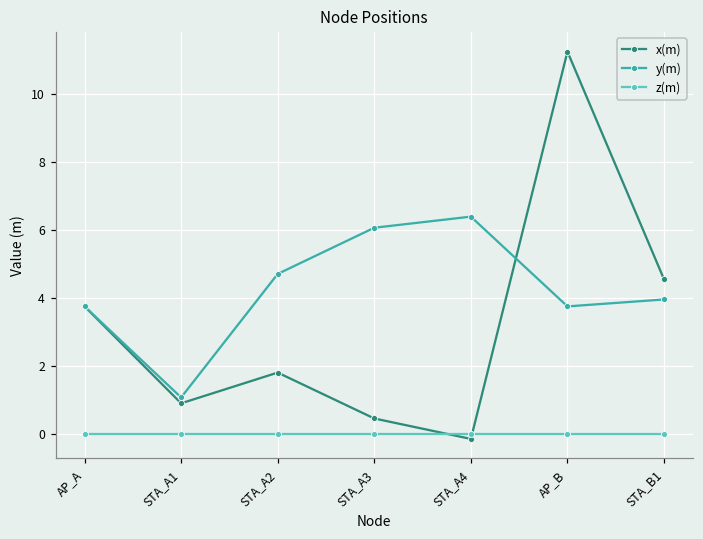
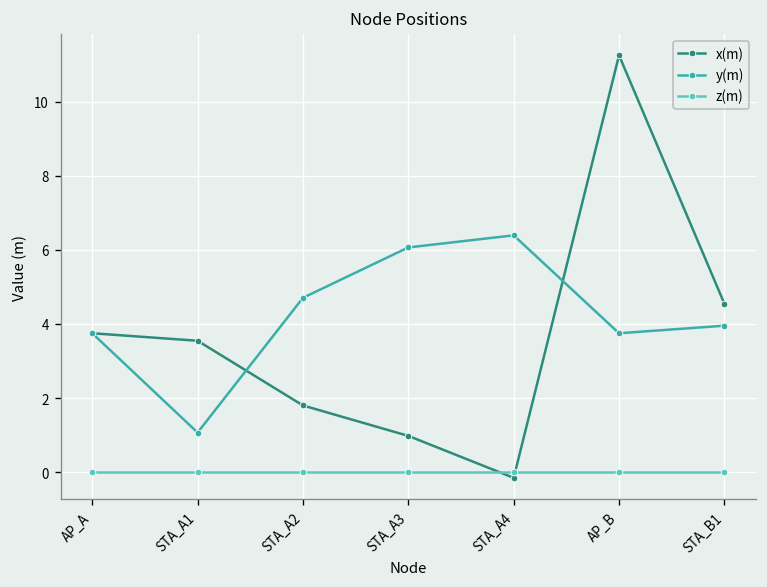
  {
    "x(m)": {
-     "STA_A1": 0.9,
+     "STA_A1": 3.5,
      "STA_A2": 1.8,
-     "STA_A3": 0.5,
+     "STA_A3": 1.0,
      "STA_A4": -0.2,
      "AP_B": 11.3,
      "STA_B1": 4.5
    }
  }
